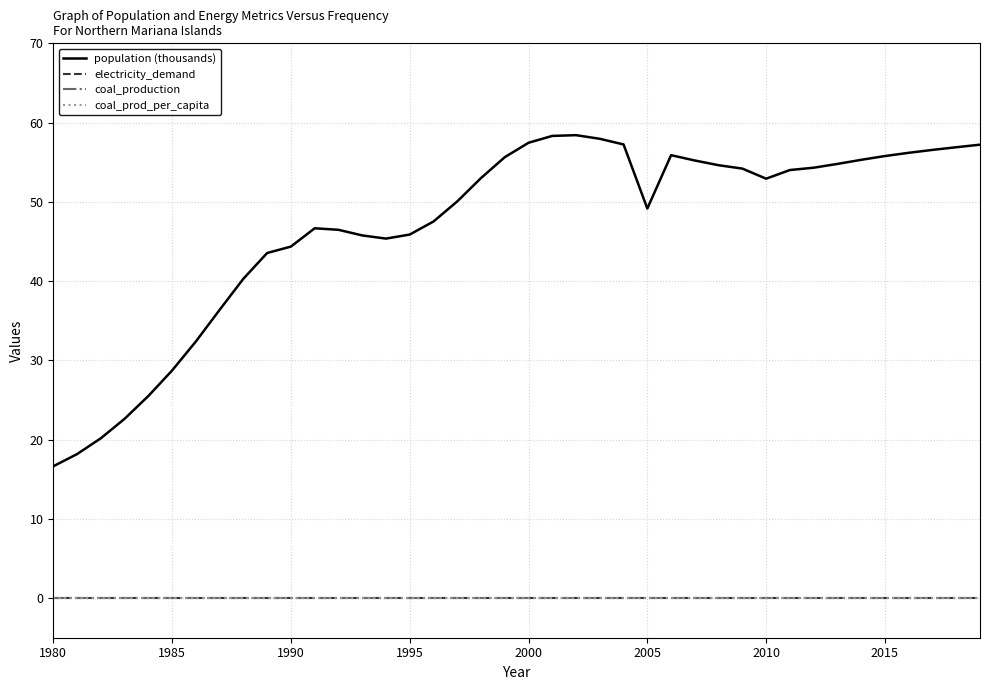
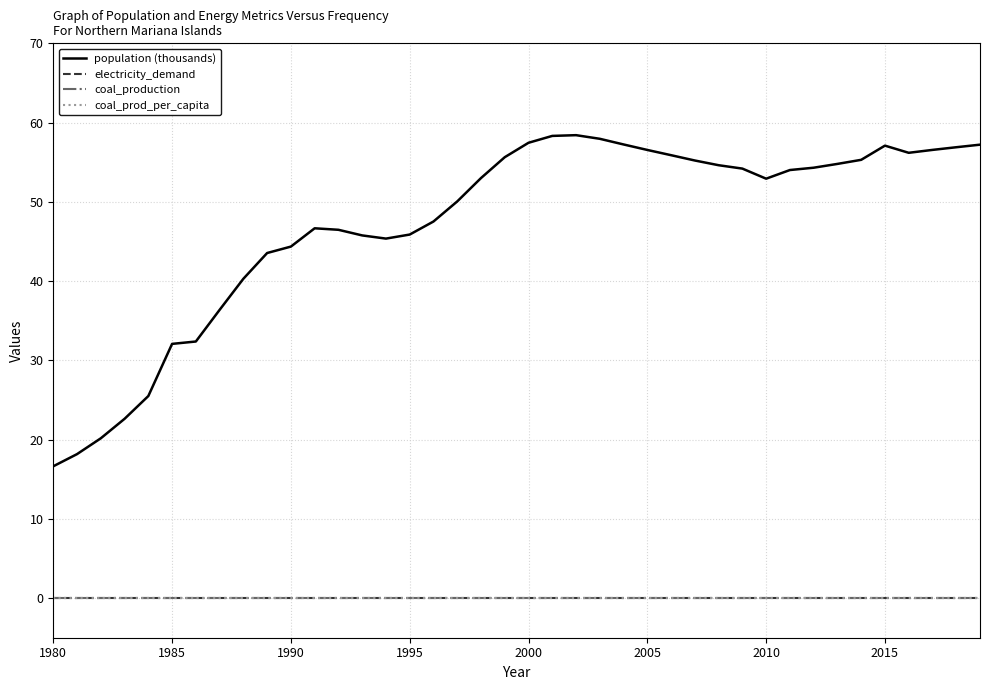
  {
    "population (thousands)": {
      "1980": 17,
-     "1985": 29,
+     "1985": 32,
      "1990": 44,
      "1995": 46,
      "2000": 57,
-     "2005": 49,
+     "2005": 57,
      "2010": 53,
-     "2015": 56
+     "2015": 57
    },
    "coal_prod_per_capita": {
      "1980": 0,
      "1985": 0,
      "1990": 0,
      "1995": 0,
      "2000": 0,
      "2005": 0,
      "2010": 0,
      "2015": 0
    }
  }
